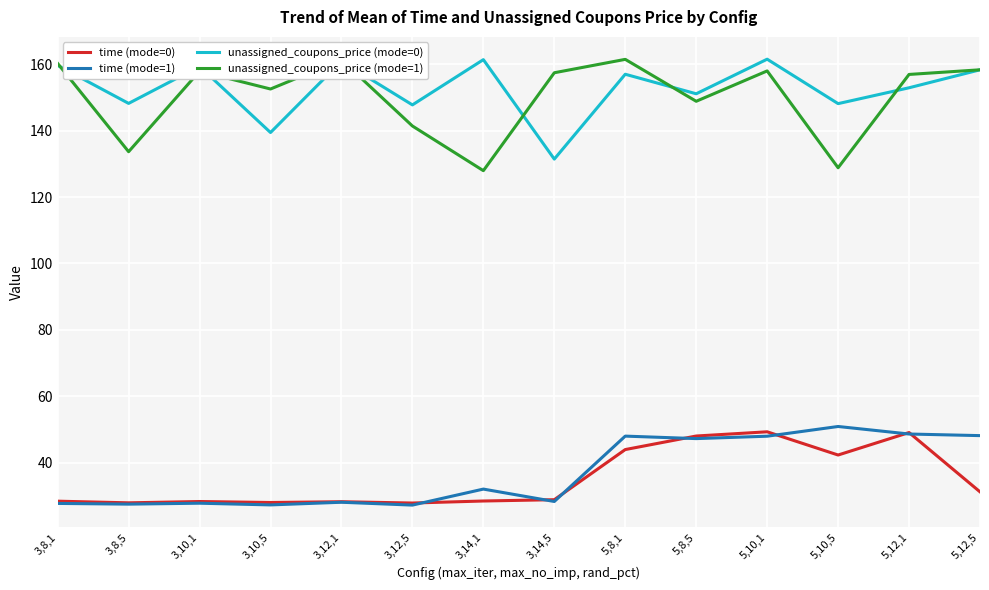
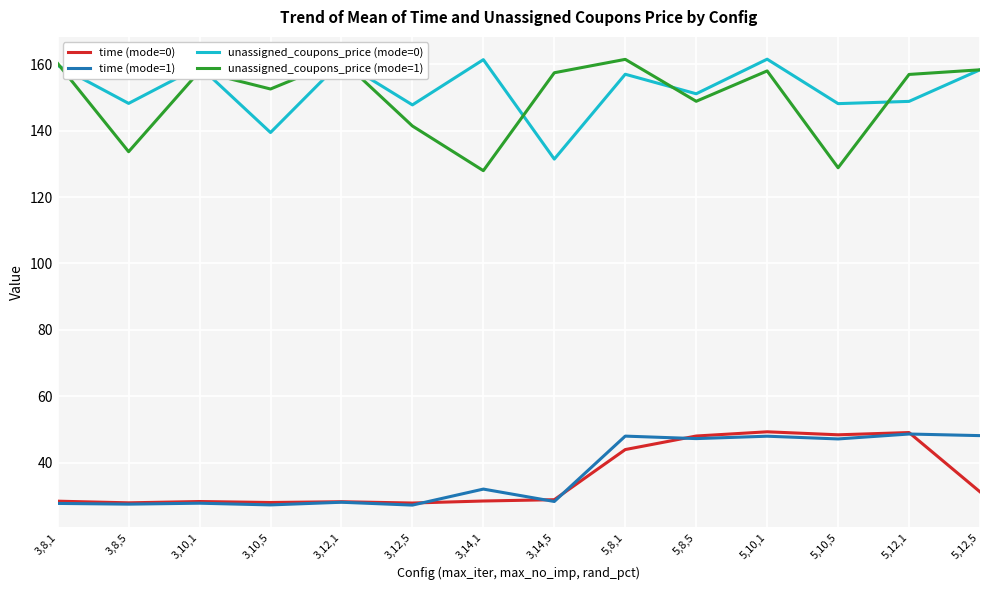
  {
    "time (mode=0)": {
      "3,14,1": 28,
      "5,8,1": 44,
      "5,8,5": 48,
      "5,10,1": 49,
-     "5,10,5": 42,
+     "5,10,5": 48,
      "5,12,5": 31
    },
    "time (mode=1)": {
      "3,14,1": 32,
      "5,8,1": 48,
      "5,8,5": 47,
      "5,10,1": 48,
-     "5,10,5": 51,
+     "5,10,5": 47,
      "5,12,5": 48
    },
    "unassigned_coupons_price (mode=0)": {
      "3,8,5": 148,
      "3,10,5": 139,
      "3,12,5": 148,
      "3,14,1": 161,
      "3,14,5": 131,
      "5,8,1": 157,
      "5,8,5": 151,
      "5,10,1": 162,
      "5,10,5": 148,
-     "5,12,1": 153
+     "5,12,1": 149
    },
    "unassigned_coupons_price (mode=1)": {
      "3,8,5": 134,
      "3,10,5": 153,
      "3,12,5": 141,
      "3,14,1": 128,
      "3,14,5": 158,
      "5,8,1": 162,
      "5,8,5": 149,
      "5,10,1": 158,
      "5,10,5": 129,
      "5,12,1": 157
    }
  }
